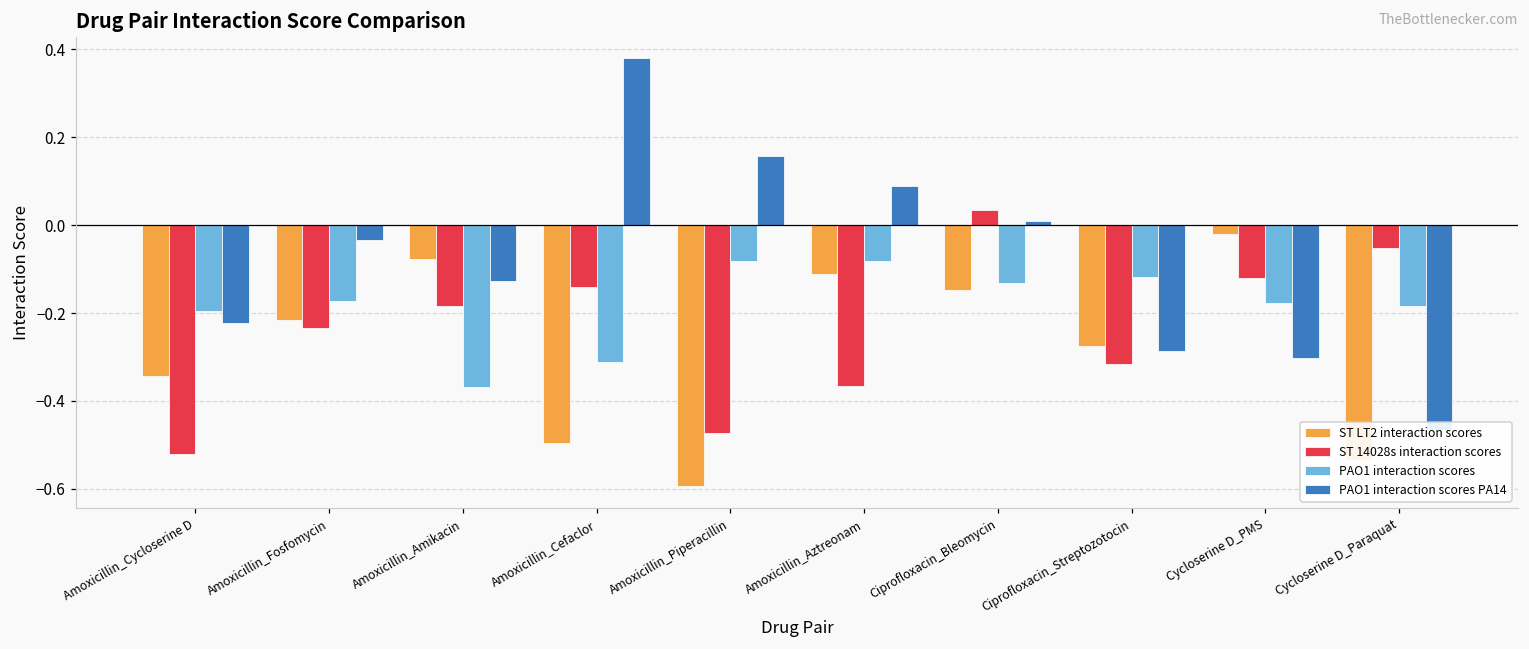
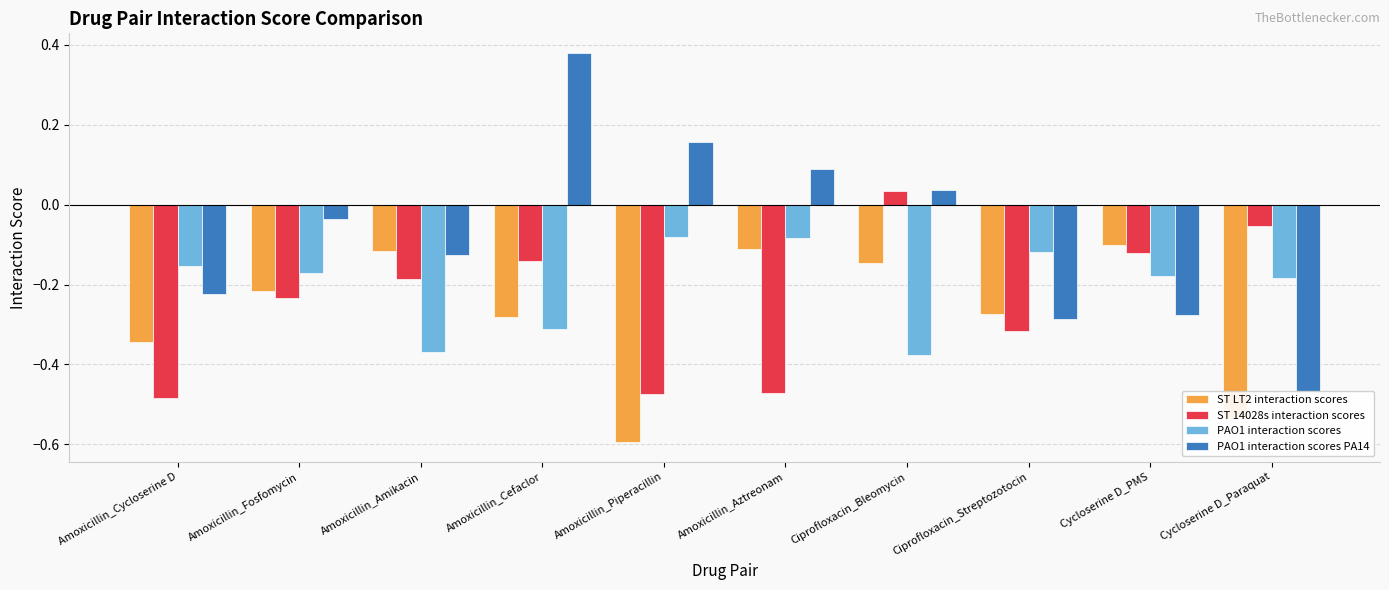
  {
    "ST LT2 interaction scores": {
      "Amoxicillin_Cycloserine D": -0.34,
      "Amoxicillin_Fosfomycin": -0.22,
-     "Amoxicillin_Amikacin": -0.08,
-     "Amoxicillin_Cefaclor": -0.50,
+     "Amoxicillin_Amikacin": -0.12,
+     "Amoxicillin_Cefaclor": -0.28,
      "Amoxicillin_Piperacillin": -0.59,
      "Amoxicillin_Aztreonam": -0.11,
      "Ciprofloxacin_Bleomycin": -0.15,
      "Ciprofloxacin_Streptozotocin": -0.27,
-     "Cycloserine D_PMS": -0.02
+     "Cycloserine D_PMS": -0.10
    },
    "ST 14028s interaction scores": {
-     "Amoxicillin_Cycloserine D": -0.52,
+     "Amoxicillin_Cycloserine D": -0.48,
      "Amoxicillin_Fosfomycin": -0.23,
      "Amoxicillin_Amikacin": -0.18,
      "Amoxicillin_Cefaclor": -0.14,
      "Amoxicillin_Piperacillin": -0.47,
-     "Amoxicillin_Aztreonam": -0.36,
+     "Amoxicillin_Aztreonam": -0.47,
      "Ciprofloxacin_Bleomycin": 0.03,
      "Ciprofloxacin_Streptozotocin": -0.32,
      "Cycloserine D_PMS": -0.12,
      "Cycloserine D_Paraquat": -0.05
    },
    "PAO1 interaction scores": {
-     "Amoxicillin_Cycloserine D": -0.20,
+     "Amoxicillin_Cycloserine D": -0.15,
      "Amoxicillin_Fosfomycin": -0.17,
      "Amoxicillin_Amikacin": -0.37,
      "Amoxicillin_Cefaclor": -0.31,
      "Amoxicillin_Piperacillin": -0.08,
      "Amoxicillin_Aztreonam": -0.08,
-     "Ciprofloxacin_Bleomycin": -0.13,
+     "Ciprofloxacin_Bleomycin": -0.38,
      "Ciprofloxacin_Streptozotocin": -0.12,
      "Cycloserine D_PMS": -0.18,
      "Cycloserine D_Paraquat": -0.18
    },
    "PAO1 interaction scores PA14": {
      "Amoxicillin_Cycloserine D": -0.22,
      "Amoxicillin_Fosfomycin": -0.03,
      "Amoxicillin_Amikacin": -0.13,
      "Amoxicillin_Cefaclor": 0.38,
      "Amoxicillin_Piperacillin": 0.16,
      "Amoxicillin_Aztreonam": 0.09,
-     "Ciprofloxacin_Bleomycin": 0.01,
+     "Ciprofloxacin_Bleomycin": 0.04,
      "Ciprofloxacin_Streptozotocin": -0.29,
-     "Cycloserine D_PMS": -0.30
+     "Cycloserine D_PMS": -0.28
    }
  }
